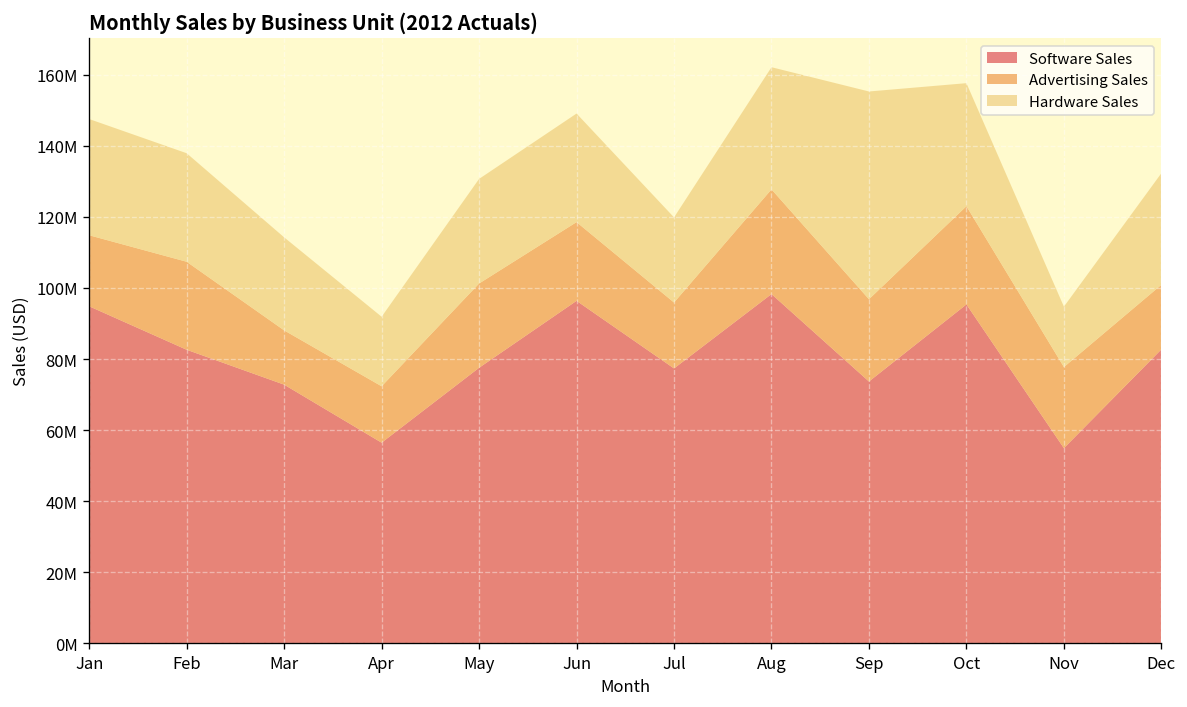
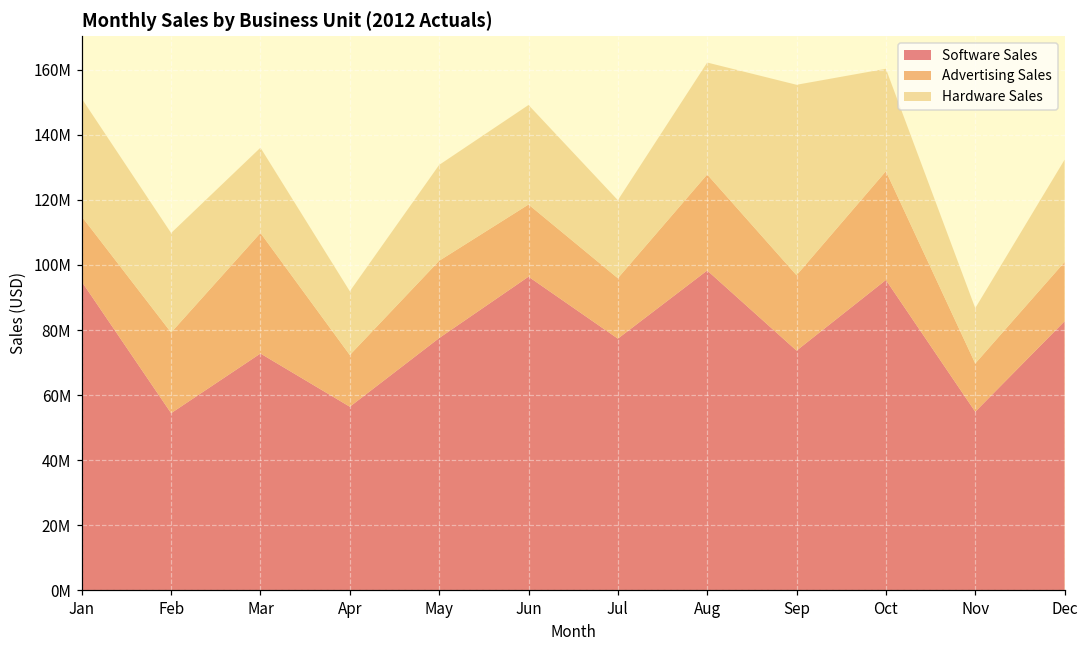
  {
    "Software Sales": {
      "Jan": 95000000,
-     "Feb": 83000000,
+     "Feb": 54000000,
      "Mar": 73000000,
      "Apr": 56000000,
      "May": 78000000,
      "Jun": 96000000,
      "Jul": 77000000,
      "Aug": 98000000,
      "Sep": 74000000,
      "Oct": 95000000,
      "Nov": 55000000,
      "Dec": 83000000
    },
    "Advertising Sales": {
      "Jan": 20000000,
      "Feb": 25000000,
-     "Mar": 15000000,
+     "Mar": 37000000,
      "Apr": 16000000,
      "May": 24000000,
      "Jun": 22000000,
      "Jul": 19000000,
      "Aug": 29000000,
      "Sep": 23000000,
-     "Oct": 28000000,
-     "Nov": 23000000,
+     "Oct": 33000000,
+     "Nov": 15000000,
      "Dec": 18000000
    },
    "Hardware Sales": {
-     "Jan": 33000000,
+     "Jan": 36000000,
      "Feb": 31000000,
      "Mar": 26000000,
      "Apr": 20000000,
      "May": 29000000,
      "Jun": 31000000,
      "Jul": 24000000,
      "Aug": 34000000,
      "Sep": 59000000,
-     "Oct": 35000000,
+     "Oct": 31000000,
      "Nov": 17000000,
      "Dec": 31000000
    }
  }
